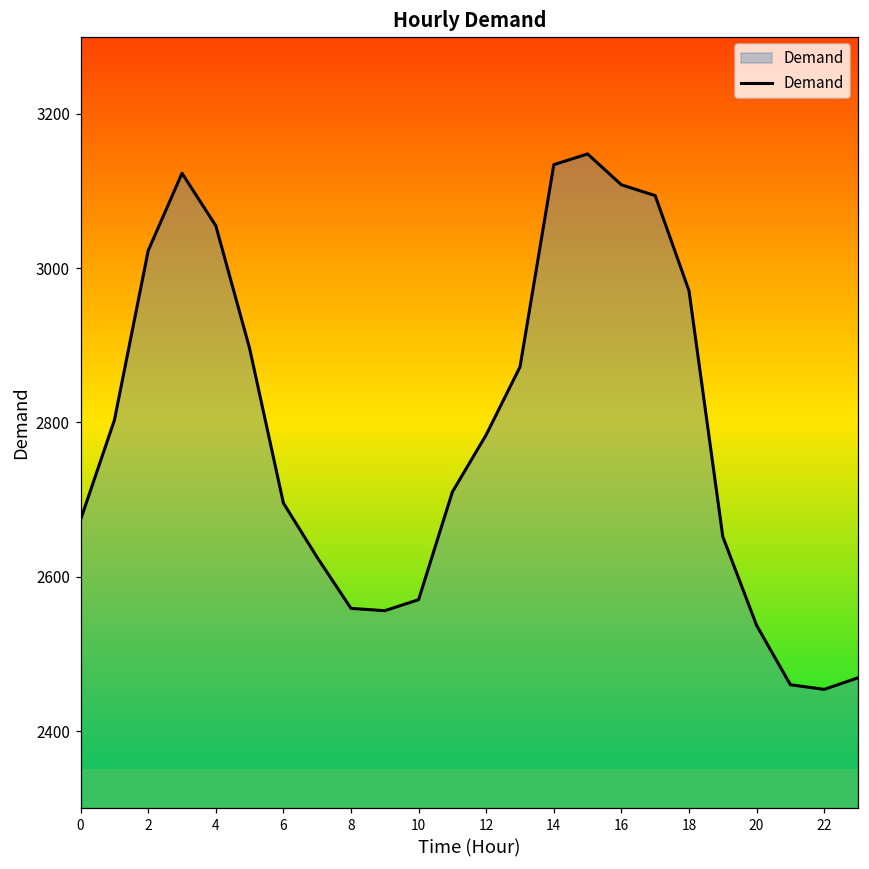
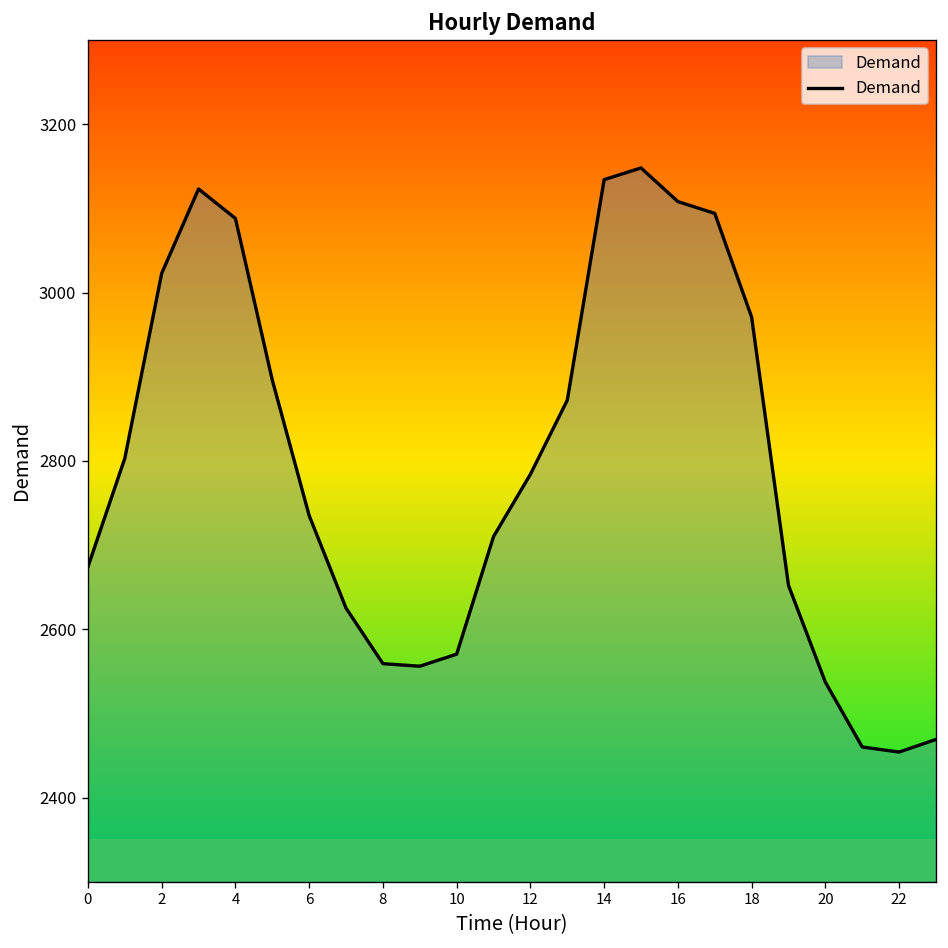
  {
    "0": 2670,
    "2": 3020,
-   "4": 3060,
-   "6": 2700,
+   "4": 3090,
+   "6": 2740,
    "8": 2560,
    "10": 2570,
    "12": 2780,
    "14": 3130,
    "16": 3110,
    "18": 2970,
    "20": 2540,
    "22": 2450
  }
